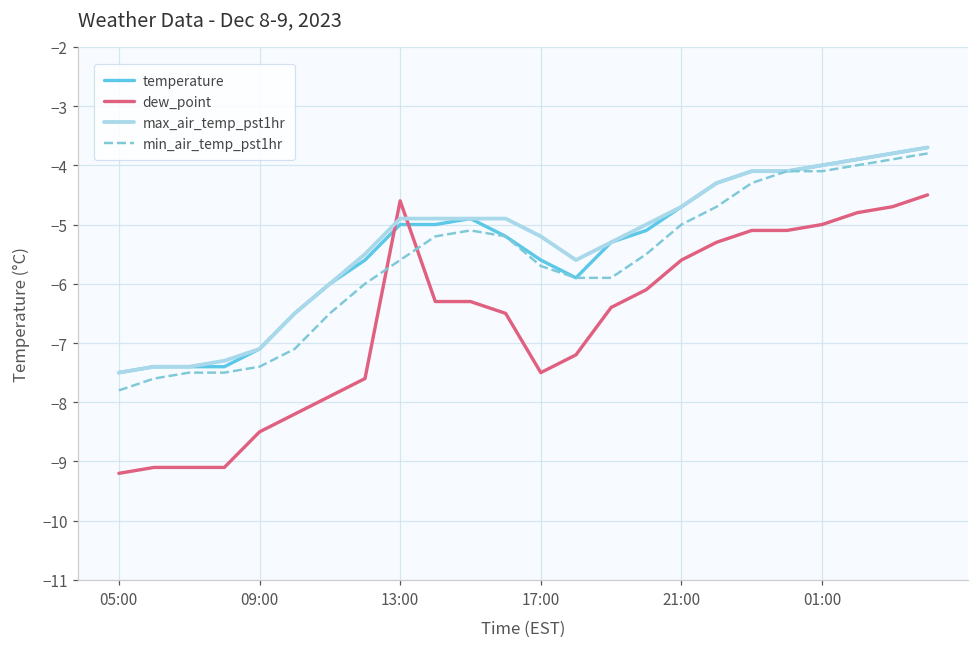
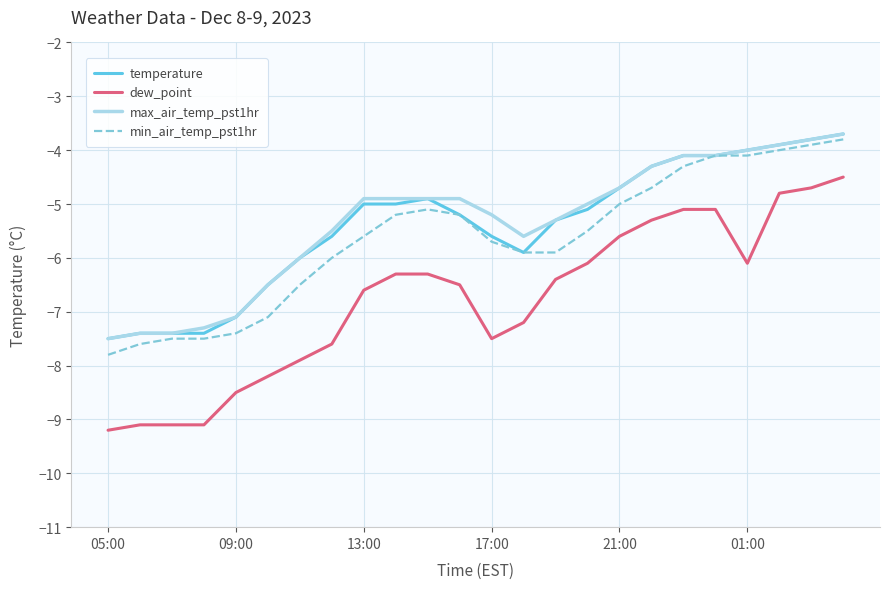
  {
    "dew_point": {
      "05:00": -9.2,
      "09:00": -8.5,
-     "13:00": -4.6,
+     "13:00": -6.6,
      "17:00": -7.5,
      "21:00": -5.6,
-     "01:00": -5.0
+     "01:00": -6.1
    }
  }
